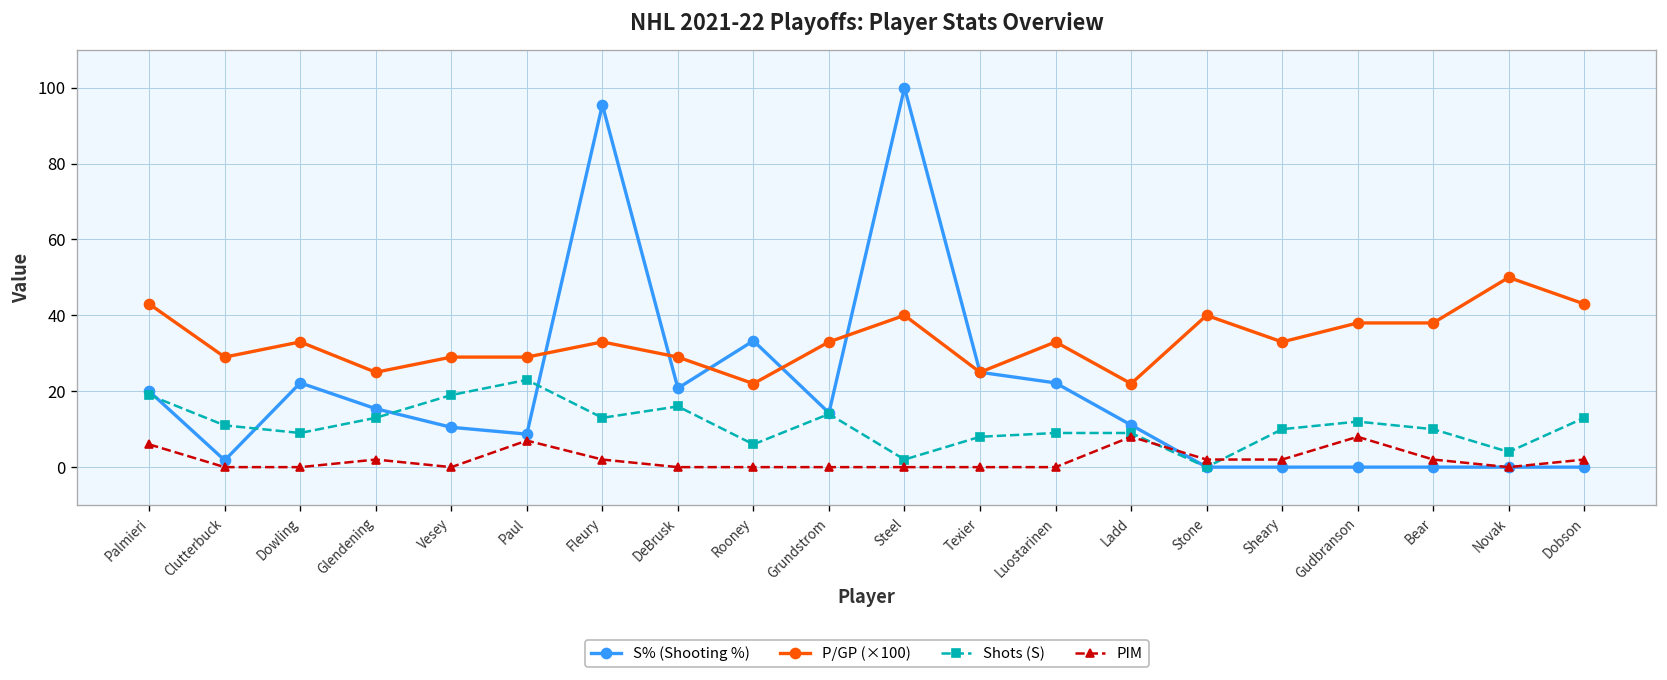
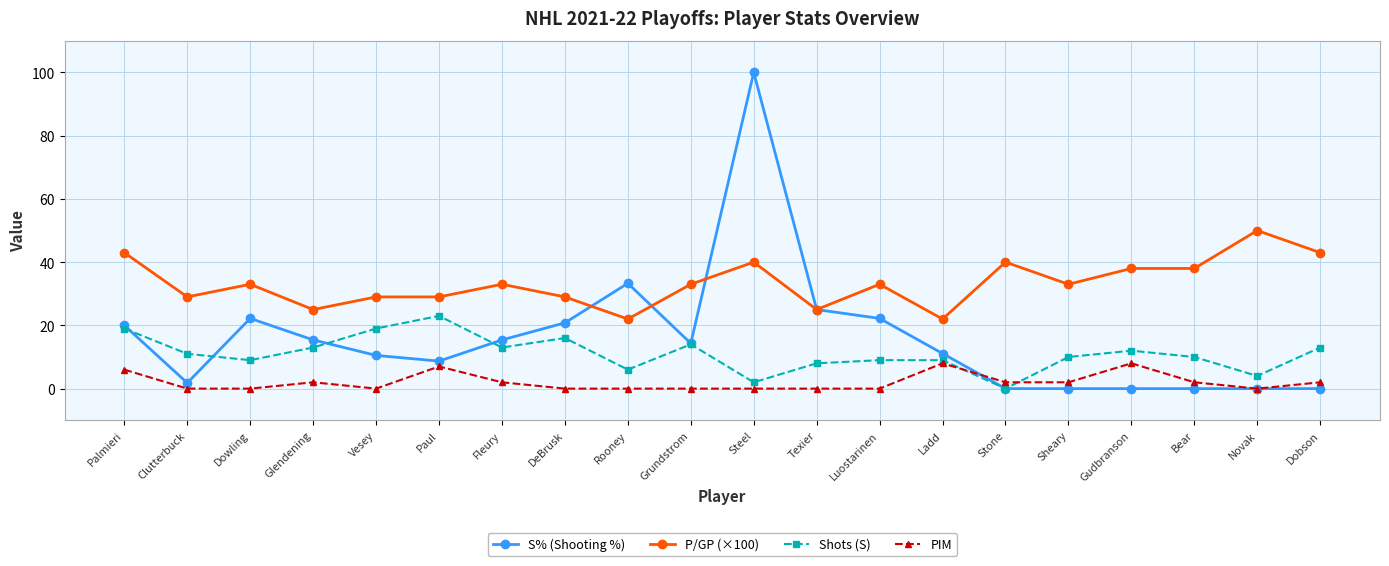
  {
    "S% (Shooting %)": {
      "Palmieri": 20,
      "Clutterbuck": 2,
      "Dowling": 22,
      "Glendening": 15,
      "Vesey": 11,
      "Paul": 9,
-     "Fleury": 96,
+     "Fleury": 15,
      "DeBrusk": 21,
      "Rooney": 33,
      "Steel": 100,
      "Luostarinen": 22,
      "Ladd": 11,
      "Sheary": 0,
      "Gudbranson": 0,
      "Bear": 0,
      "Dobson": 0
    },
    "P/GP (×100)": {
      "Palmieri": 43,
      "Clutterbuck": 29,
      "Dowling": 33,
      "Glendening": 25,
      "Vesey": 29,
      "Paul": 29,
      "Fleury": 33,
      "DeBrusk": 29,
      "Rooney": 22,
      "Grundstrom": 33,
      "Steel": 40,
      "Luostarinen": 33,
      "Ladd": 22,
      "Stone": 40,
      "Sheary": 33,
      "Gudbranson": 38,
      "Bear": 38,
      "Novak": 50,
      "Dobson": 43
    },
    "Shots (S)": {
      "Palmieri": 19,
      "Clutterbuck": 11,
      "Dowling": 9,
      "Glendening": 13,
      "Vesey": 19,
      "Paul": 23,
      "Fleury": 13,
      "DeBrusk": 16,
      "Rooney": 6,
      "Steel": 2,
      "Texier": 8,
      "Luostarinen": 9,
      "Ladd": 9,
      "Sheary": 10,
      "Gudbranson": 12,
      "Bear": 10,
      "Novak": 4,
      "Dobson": 13
    },
    "PIM": {
      "Palmieri": 6,
      "Clutterbuck": 0,
      "Dowling": 0,
      "Glendening": 2,
      "Vesey": 0,
      "Paul": 7,
      "Fleury": 2,
      "DeBrusk": 0,
      "Rooney": 0,
      "Grundstrom": 0,
      "Steel": 0,
      "Texier": 0,
      "Luostarinen": 0,
      "Ladd": 8,
      "Stone": 2,
      "Sheary": 2,
      "Gudbranson": 8,
      "Bear": 2,
      "Dobson": 2
    }
  }
